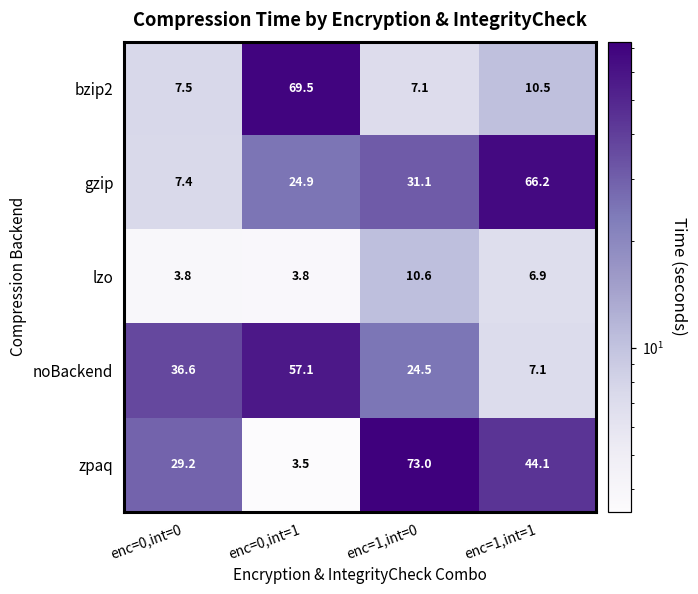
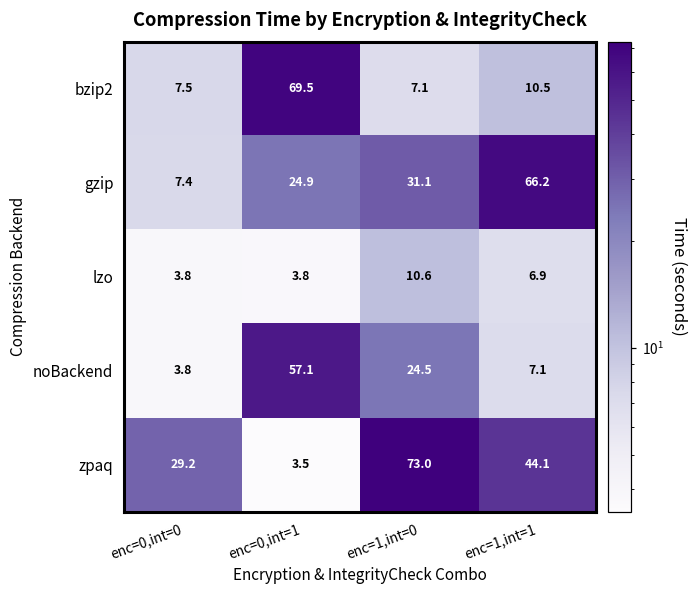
  {
    "bzip2": {
      "enc=0,int=0": 7.5,
      "enc=0,int=1": 69.5,
      "enc=1,int=0": 7.1,
      "enc=1,int=1": 10.5
    },
    "gzip": {
      "enc=0,int=0": 7.4,
      "enc=0,int=1": 24.9,
      "enc=1,int=0": 31.1,
      "enc=1,int=1": 66.2
    },
    "lzo": {
      "enc=0,int=0": 3.8,
      "enc=0,int=1": 3.8,
      "enc=1,int=0": 10.6,
      "enc=1,int=1": 6.9
    },
    "noBackend": {
-     "enc=0,int=0": 36.6,
+     "enc=0,int=0": 3.8,
      "enc=0,int=1": 57.1,
      "enc=1,int=0": 24.5,
      "enc=1,int=1": 7.1
    },
    "zpaq": {
      "enc=0,int=0": 29.2,
      "enc=0,int=1": 3.5,
      "enc=1,int=0": 73.0,
      "enc=1,int=1": 44.1
    }
  }
